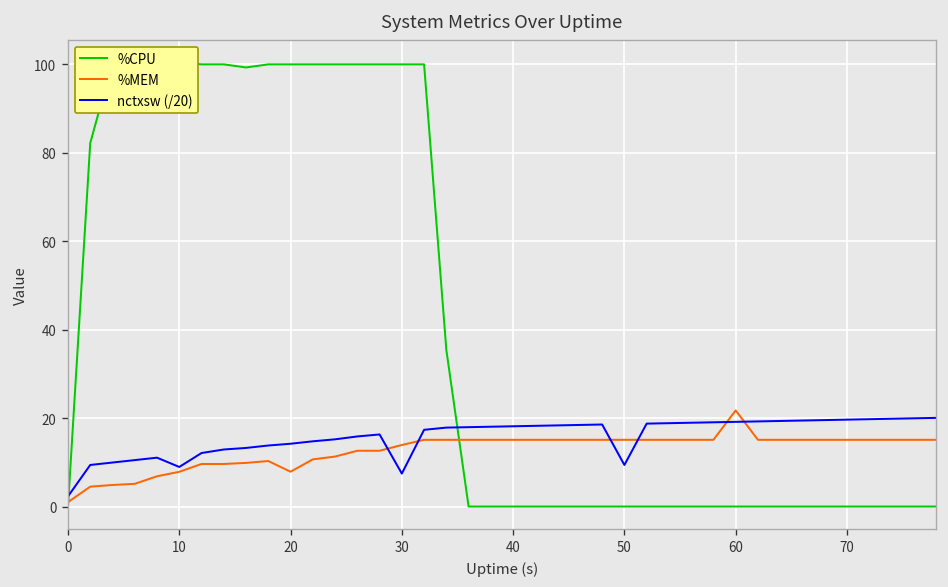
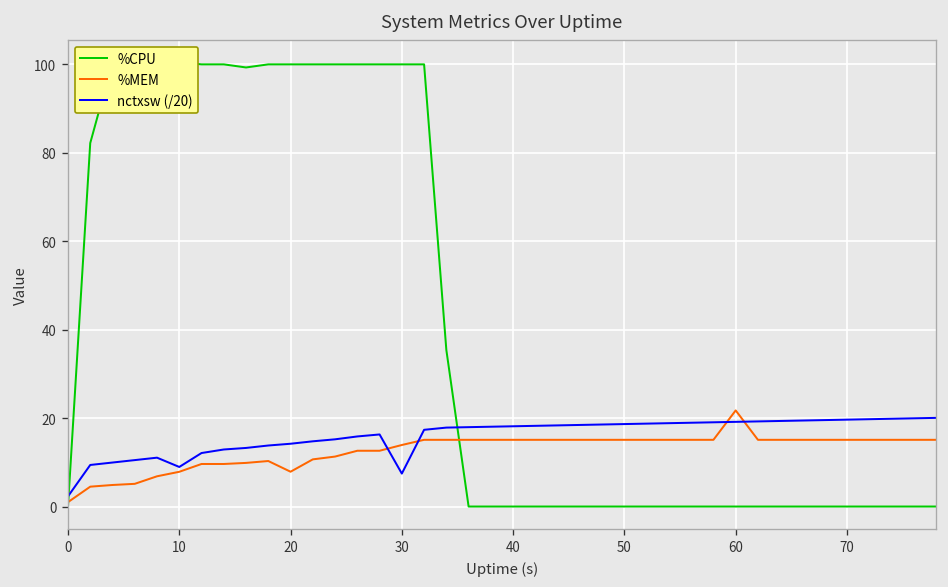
  {
    "%CPU": {
      "0": 0,
      "20": 100,
      "30": 100,
      "40": 0,
      "50": 0,
      "60": 0,
      "70": 0
    },
    "%MEM": {
      "0": 1,
      "10": 8,
      "20": 8,
      "30": 14,
      "40": 15,
      "50": 15,
      "60": 22,
      "70": 15
    },
    "nctxsw (/20)": {
      "0": 2,
      "10": 9,
      "20": 14,
      "30": 7,
      "40": 18,
-     "50": 9,
+     "50": 19,
      "60": 19,
      "70": 20
    }
  }
